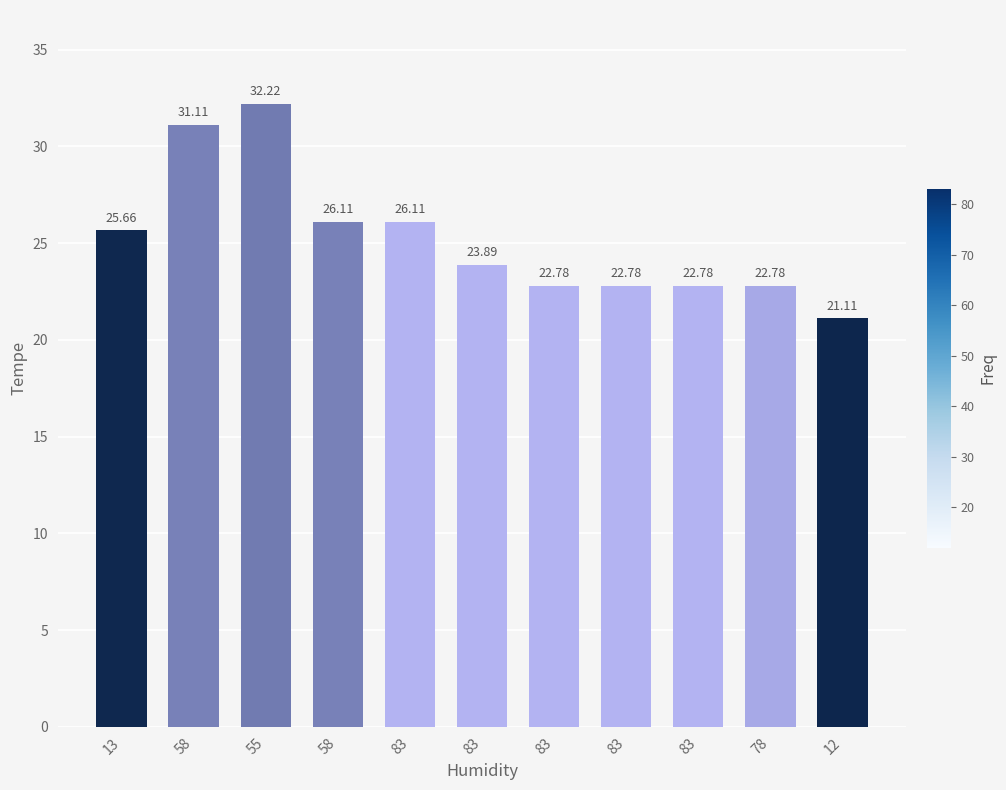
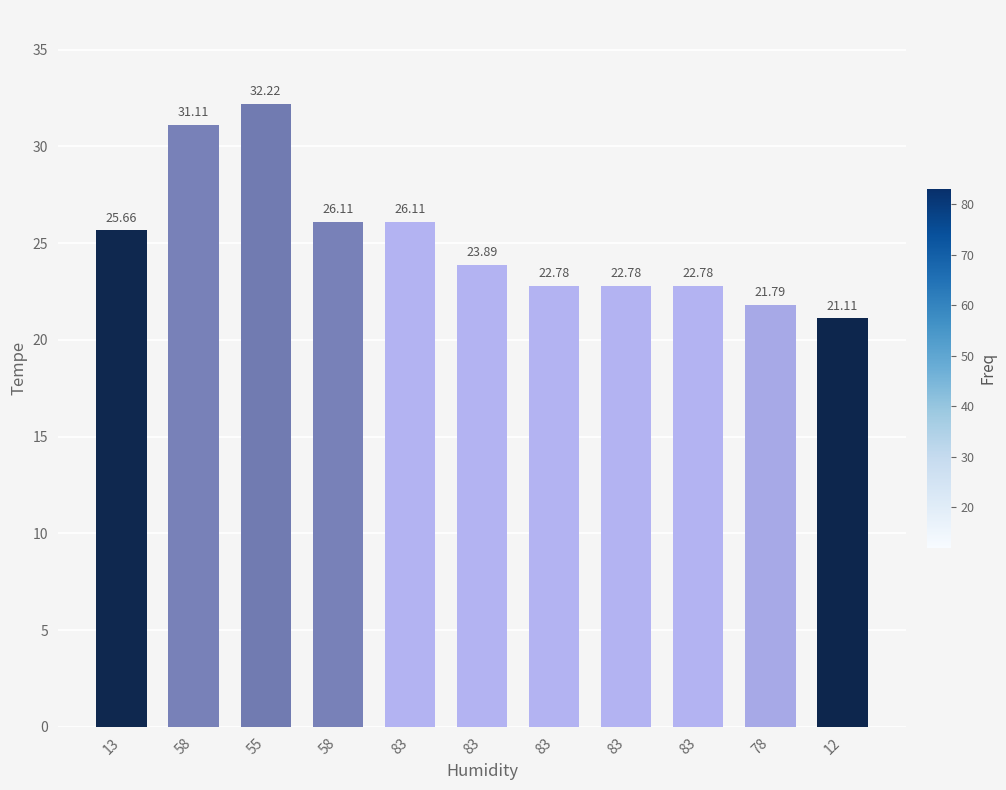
  {
    "13": 25.66,
    "55": 32.22,
-   "78": 22.78,
+   "78": 21.79,
    "12": 21.11
  }
